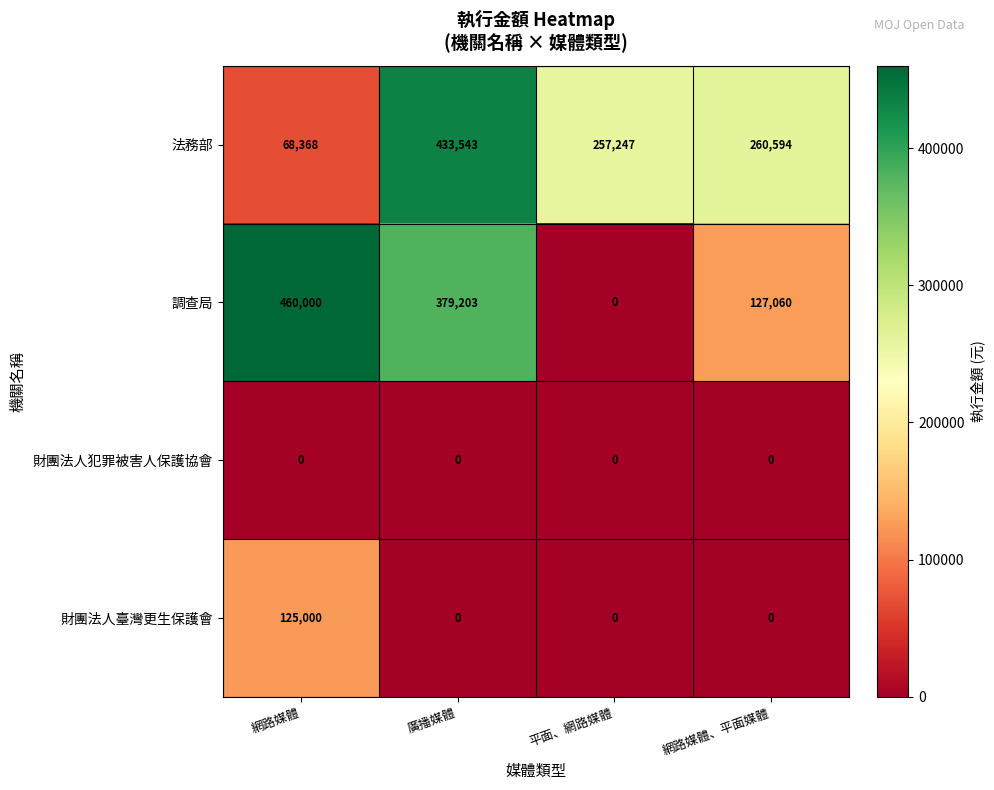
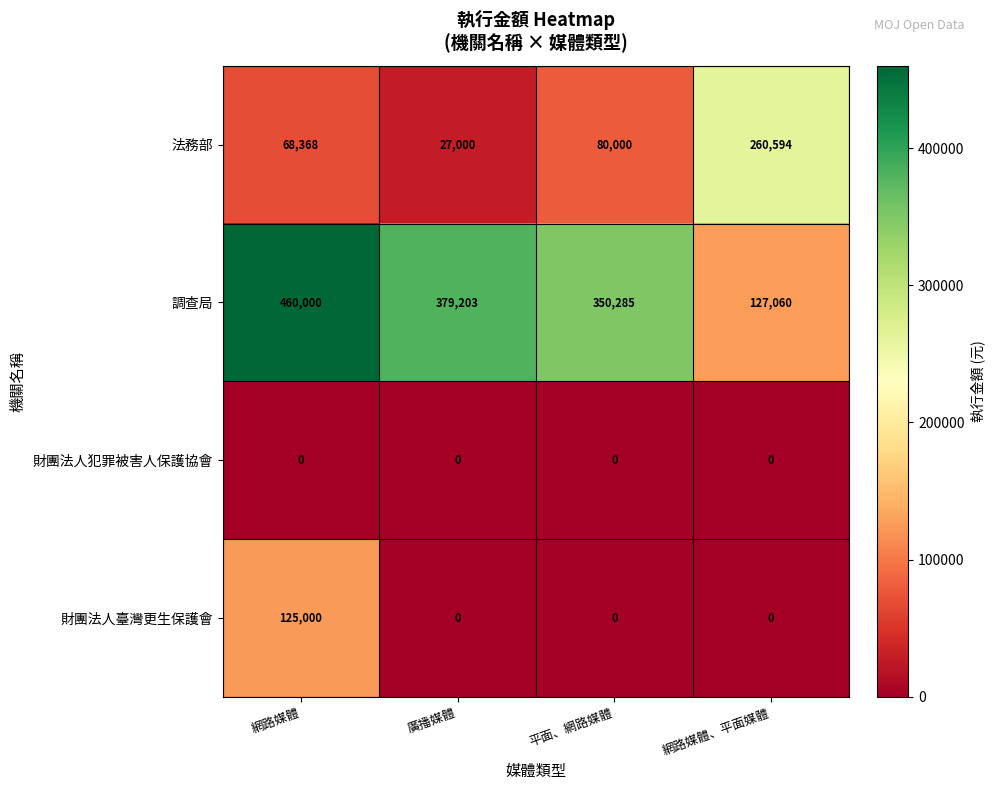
  {
    "法務部": {
      "網路媒體": "68,368",
-     "廣播媒體": "433,543",
-     "平面、網路媒體": "257,247",
+     "廣播媒體": "27,000",
+     "平面、網路媒體": "80,000",
      "網路媒體、平面媒體": "260,594"
    },
    "調查局": {
      "網路媒體": "460,000",
      "廣播媒體": "379,203",
-     "平面、網路媒體": "0",
+     "平面、網路媒體": "350,285",
      "網路媒體、平面媒體": "127,060"
    },
    "財團法人犯罪被害人保護協會": {
      "網路媒體": "0",
      "廣播媒體": "0",
      "平面、網路媒體": "0",
      "網路媒體、平面媒體": "0"
    },
    "財團法人臺灣更生保護會": {
      "網路媒體": "125,000",
      "廣播媒體": "0",
      "平面、網路媒體": "0",
      "網路媒體、平面媒體": "0"
    }
  }
